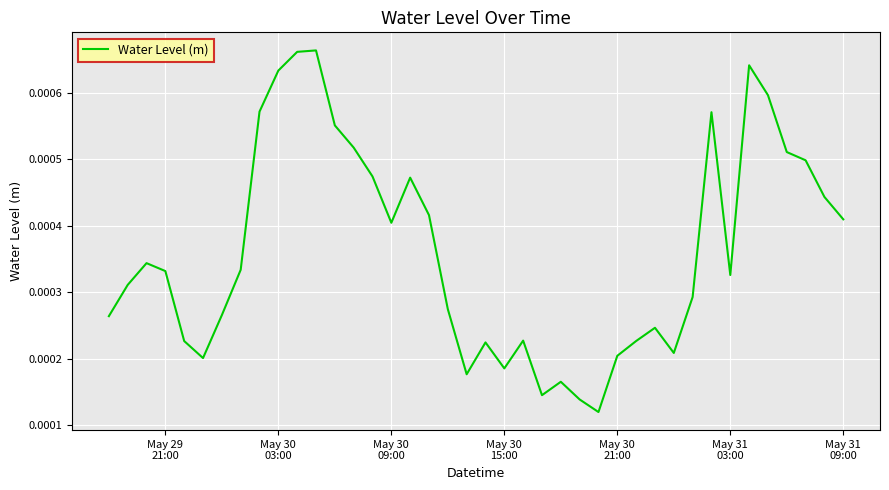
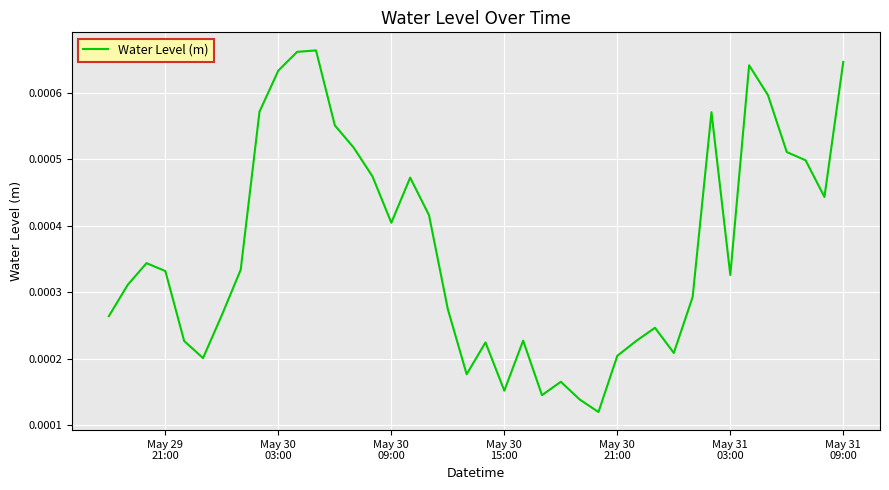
  {
    "May 29 21:00": 0.00033,
    "May 30 03:00": 0.00063,
    "May 30 09:00": 0.00040,
-   "May 30 15:00": 0.00019,
+   "May 30 15:00": 0.00015,
    "May 30 21:00": 0.00020,
    "May 31 03:00": 0.00033,
-   "May 31 09:00": 0.00041
+   "May 31 09:00": 0.00065
  }
